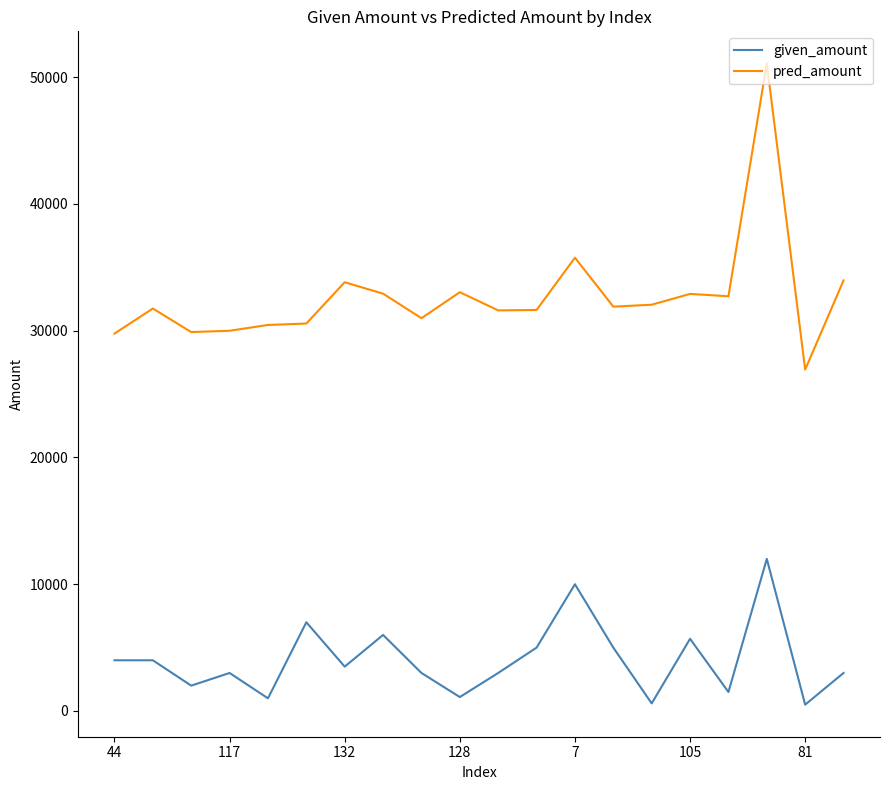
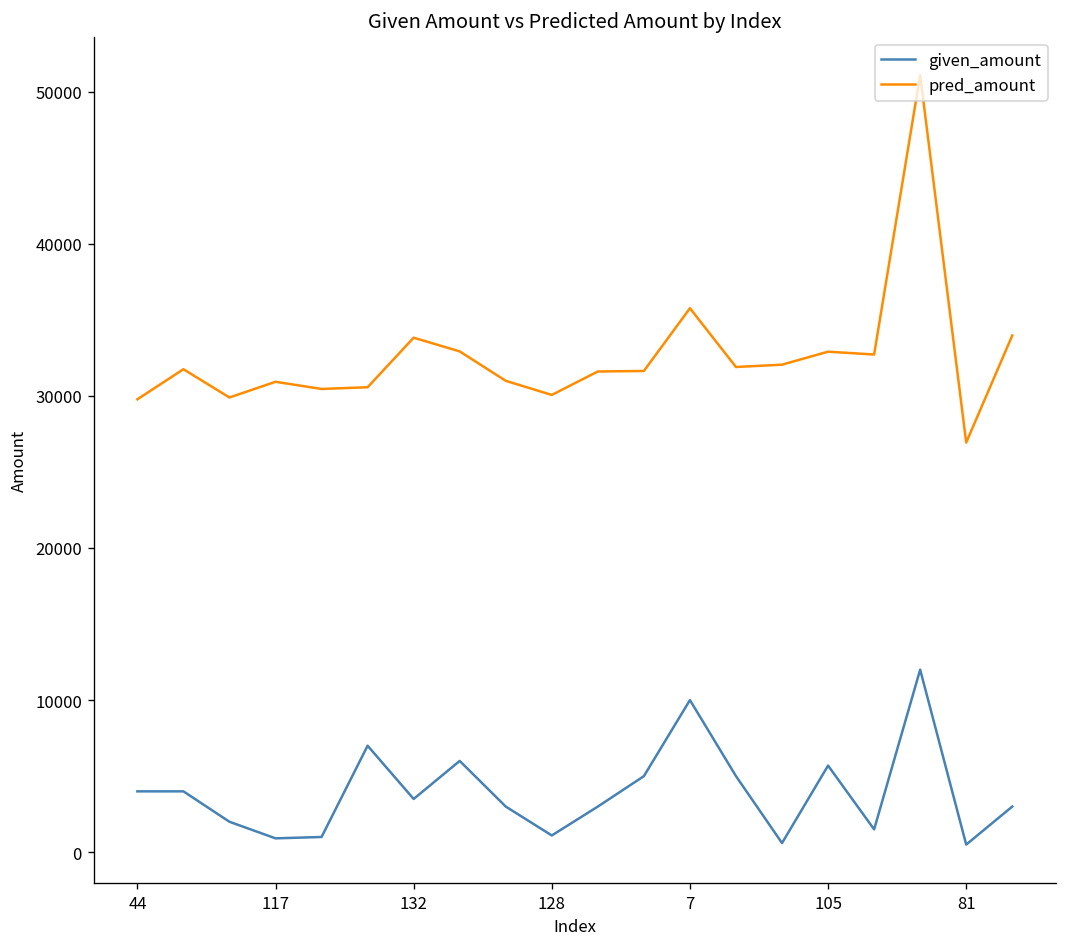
  {
    "given_amount": {
      "44": 4000,
-     "117": 3000,
+     "117": 900,
      "132": 3500,
      "128": 1100,
      "105": 5700,
      "81": 500
    },
    "pred_amount": {
      "44": 29800,
-     "117": 30000,
+     "117": 30900,
      "132": 33800,
-     "128": 33000,
+     "128": 30100,
      "105": 32900,
      "81": 26900
    }
  }
